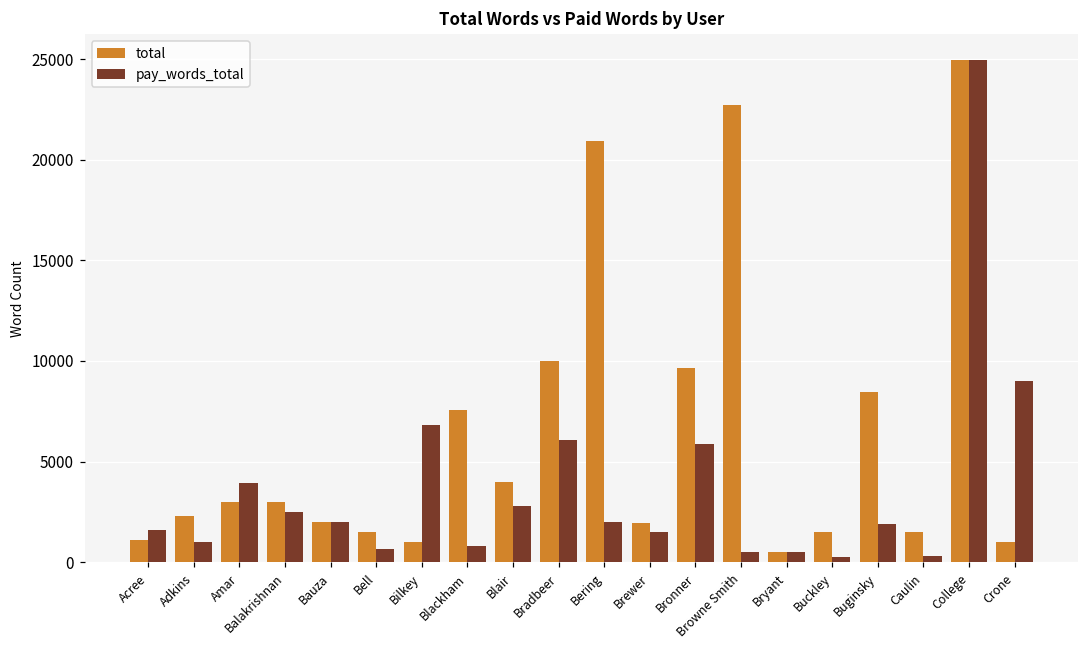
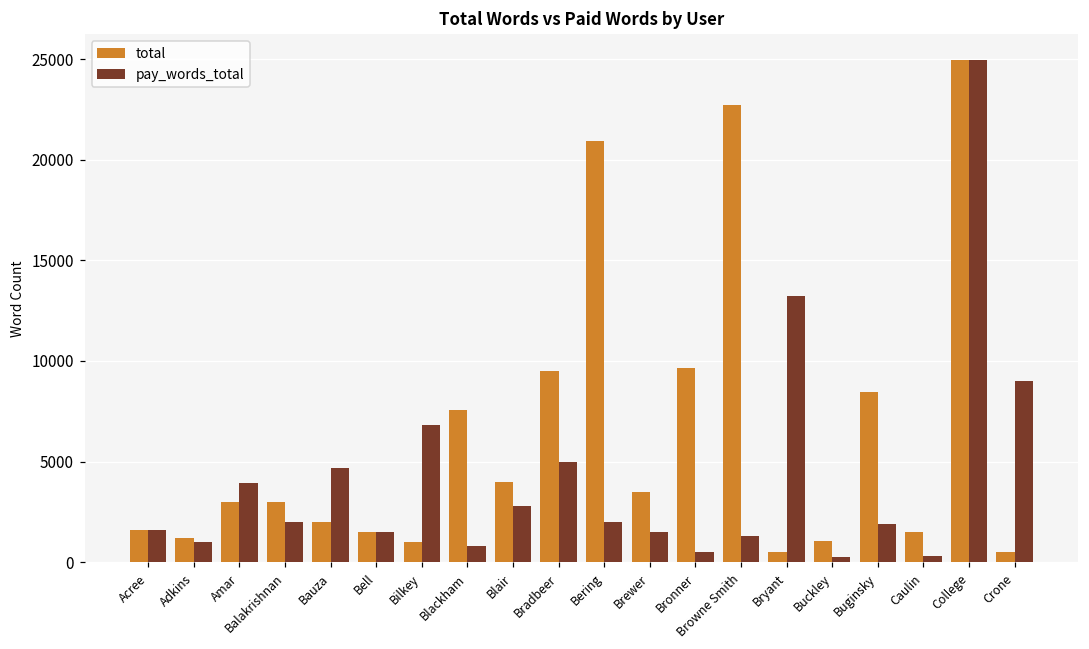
  {
    "total": {
-     "Acree": 1100,
-     "Adkins": 2300,
+     "Acree": 1600,
+     "Adkins": 1200,
      "Amar": 3000,
      "Balakrishnan": 3000,
      "Bauza": 2000,
      "Bell": 1500,
      "Bilkey": 1000,
      "Blackham": 7600,
      "Blair": 4000,
-     "Bradbeer": 10000,
+     "Bradbeer": 9500,
      "Bering": 20900,
-     "Brewer": 1900,
+     "Brewer": 3500,
      "Bronner": 9700,
      "Browne Smith": 22700,
      "Bryant": 500,
-     "Buckley": 1500,
+     "Buckley": 1100,
      "Buginsky": 8400,
      "Caulin": 1500,
      "College": 25000,
-     "Crone": 1000
+     "Crone": 500
    },
    "pay_words_total": {
      "Acree": 1600,
      "Adkins": 1000,
      "Amar": 3900,
-     "Balakrishnan": 2500,
-     "Bauza": 2000,
-     "Bell": 600,
+     "Balakrishnan": 2000,
+     "Bauza": 4700,
+     "Bell": 1500,
      "Bilkey": 6800,
      "Blackham": 800,
      "Blair": 2800,
-     "Bradbeer": 6100,
+     "Bradbeer": 5000,
      "Bering": 2000,
      "Brewer": 1500,
-     "Bronner": 5900,
-     "Browne Smith": 500,
-     "Bryant": 500,
+     "Bronner": 500,
+     "Browne Smith": 1300,
+     "Bryant": 13200,
      "Buckley": 300,
      "Buginsky": 1900,
      "Caulin": 300,
      "College": 25000,
      "Crone": 9000
    }
  }
